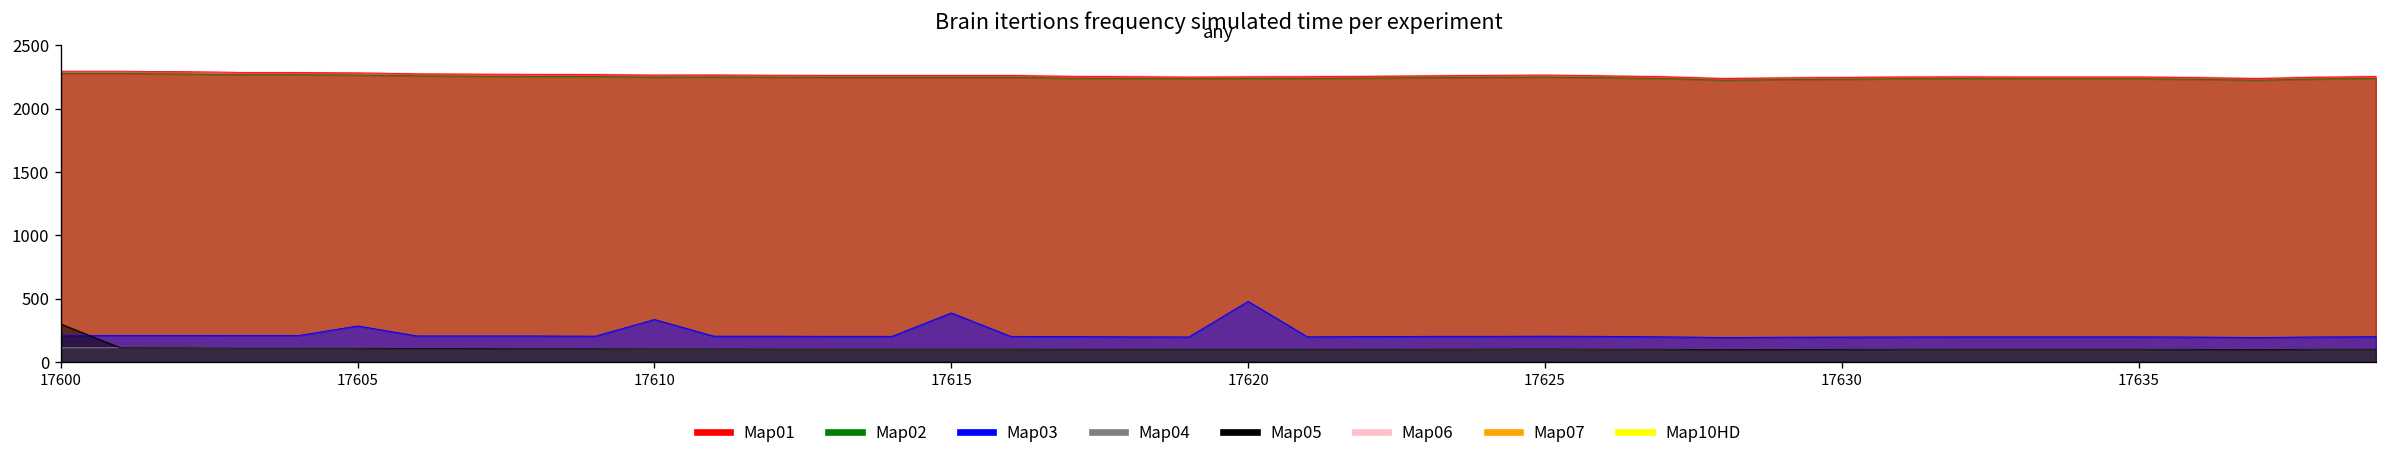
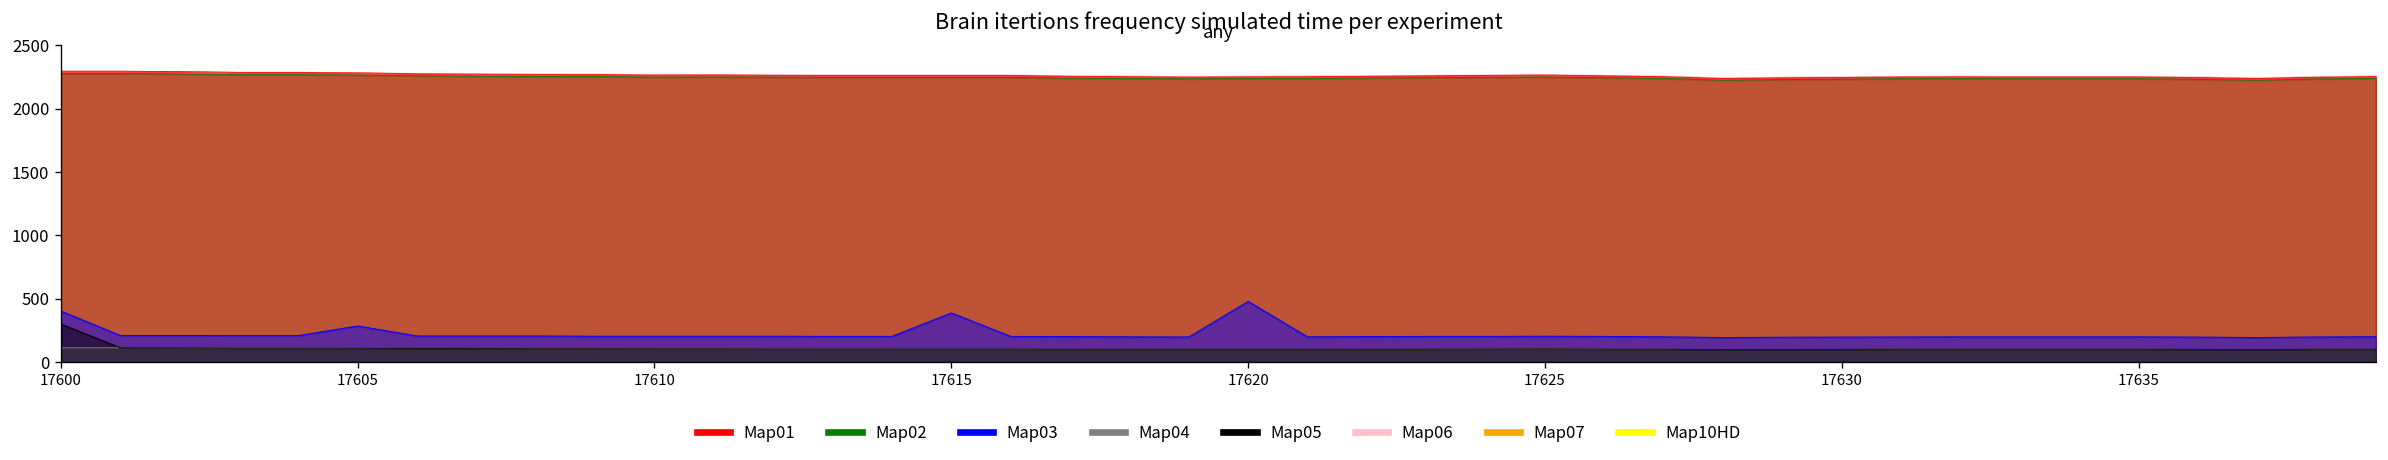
  {
    "Map03": {
-     "17600": 210,
+     "17600": 400,
      "17605": 290,
-     "17610": 340,
+     "17610": 200,
      "17615": 390,
      "17620": 480,
      "17625": 200,
      "17630": 200,
      "17635": 200
    },
    "Map04": {
      "17600": 110
    },
    "Map05": {
      "17600": 300
    }
  }
